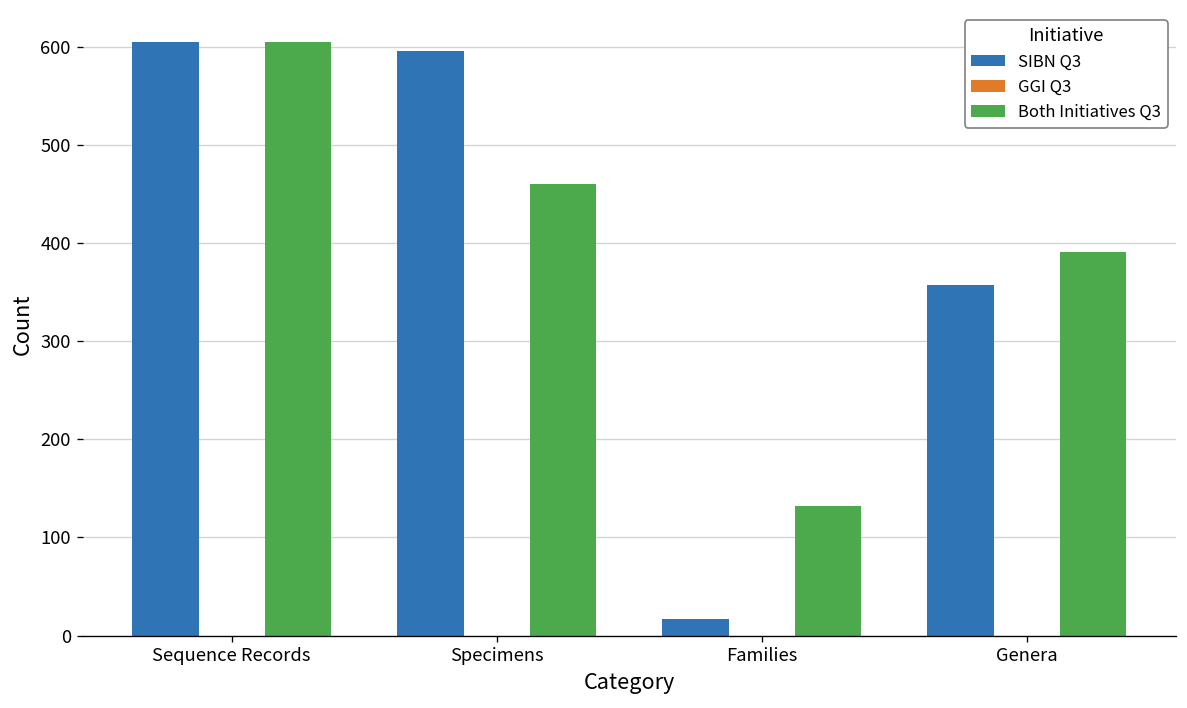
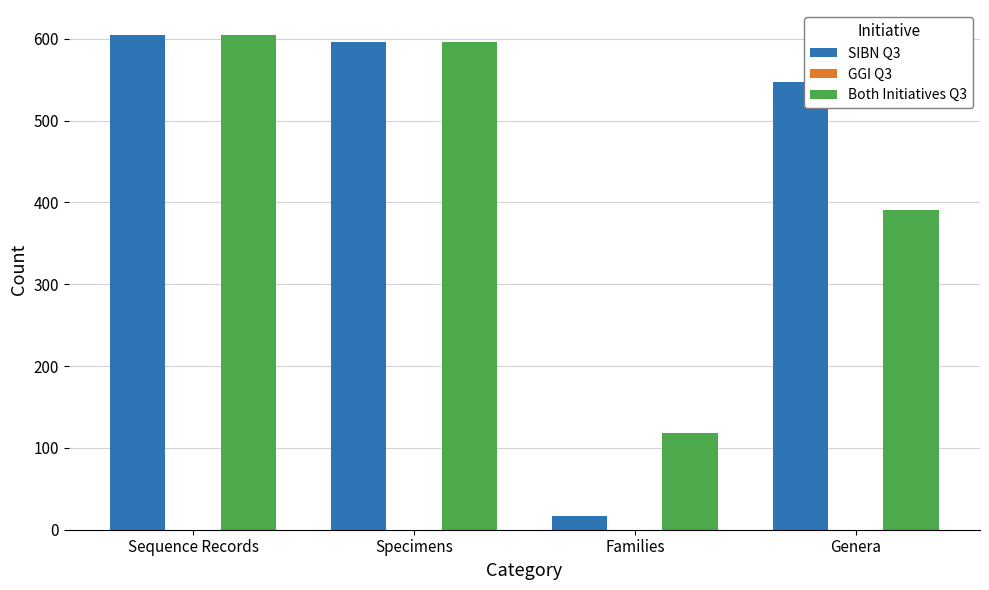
  {
    "SIBN Q3": {
      "Sequence Records": 610,
      "Specimens": 600,
      "Families": 20,
-     "Genera": 360
+     "Genera": 550
    },
    "GGI Q3": {
      "Sequence Records": 0,
      "Specimens": 0,
      "Families": 0,
      "Genera": 0
    },
    "Both Initiatives Q3": {
      "Sequence Records": 610,
-     "Specimens": 460,
-     "Families": 130,
+     "Specimens": 600,
+     "Families": 120,
      "Genera": 390
    }
  }
